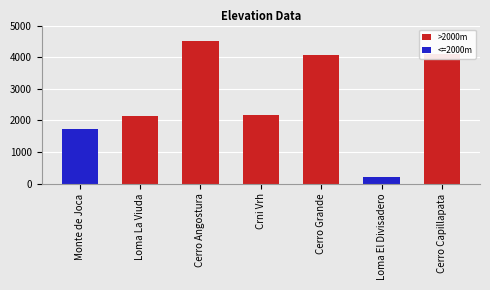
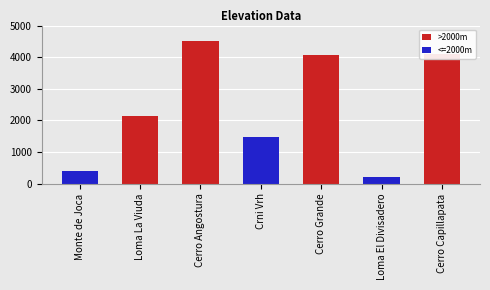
  {
-   "Monte de Joca": 1700,
+   "Monte de Joca": 400,
    "Loma La Viuda": 2100,
    "Cerro Angostura": 4500,
-   "Crni Vrh": 2200,
+   "Crni Vrh": 1500,
    "Cerro Grande": 4100,
    "Loma El Divisadero": 200
  }
